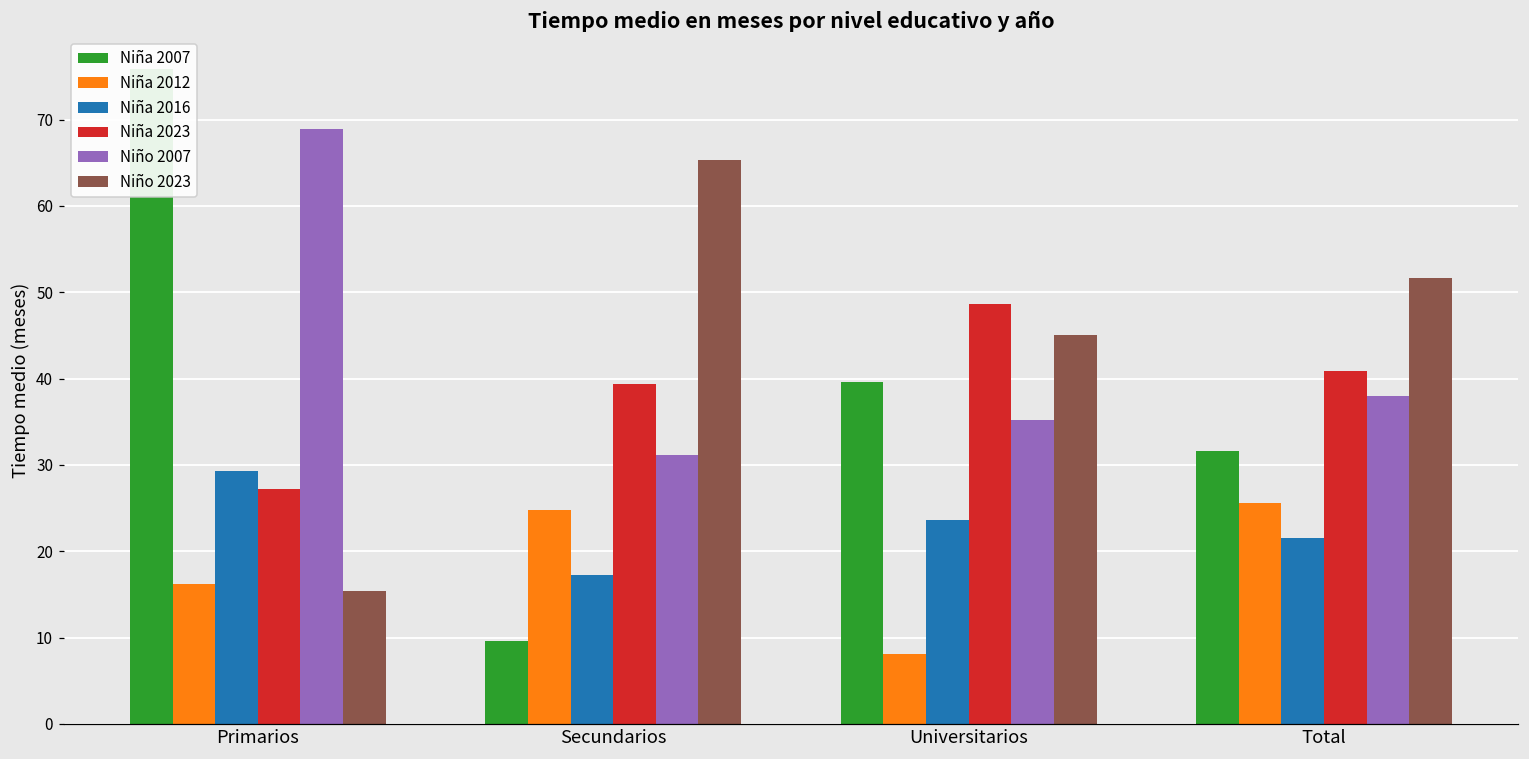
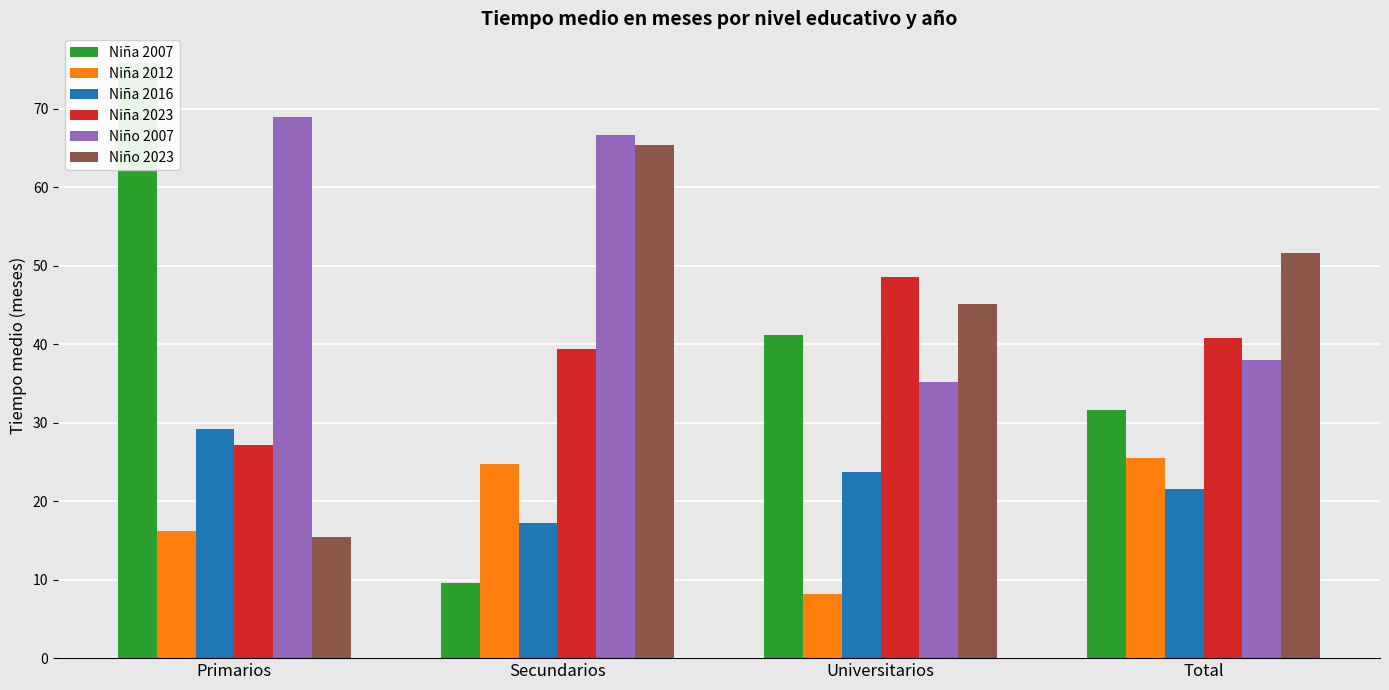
  {
    "Niña 2007": {
      "Secundarios": 10,
-     "Universitarios": 40,
+     "Universitarios": 41,
      "Total": 32
    },
    "Niña 2012": {
      "Primarios": 16,
      "Secundarios": 25,
      "Universitarios": 8,
      "Total": 26
    },
    "Niña 2016": {
      "Primarios": 29,
      "Secundarios": 17,
      "Universitarios": 24,
      "Total": 21
    },
    "Niña 2023": {
      "Primarios": 27,
      "Secundarios": 39,
      "Universitarios": 49,
      "Total": 41
    },
    "Niño 2007": {
      "Primarios": 69,
-     "Secundarios": 31,
+     "Secundarios": 67,
      "Universitarios": 35,
      "Total": 38
    },
    "Niño 2023": {
      "Primarios": 15,
      "Secundarios": 65,
      "Universitarios": 45,
      "Total": 52
    }
  }
